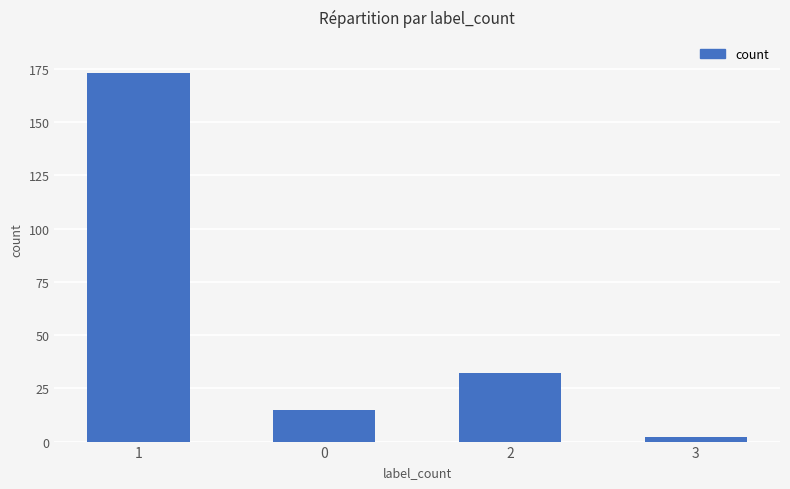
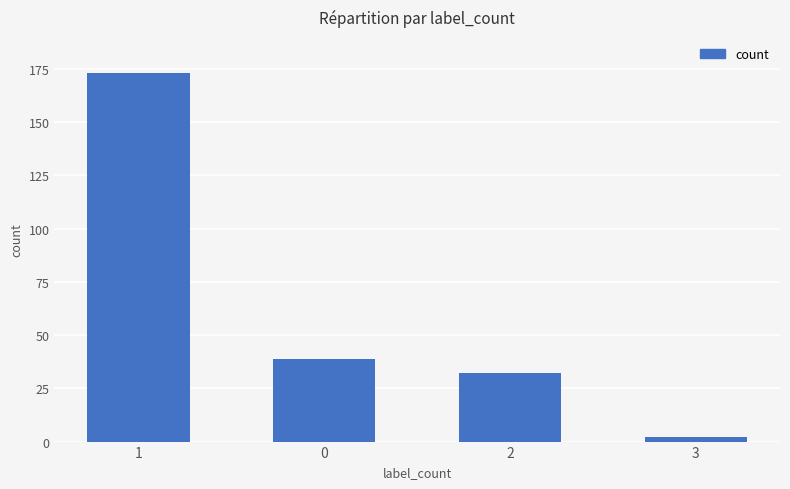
  {
    "1": 173,
-   "0": 15,
+   "0": 39,
    "2": 32,
    "3": 2
  }
